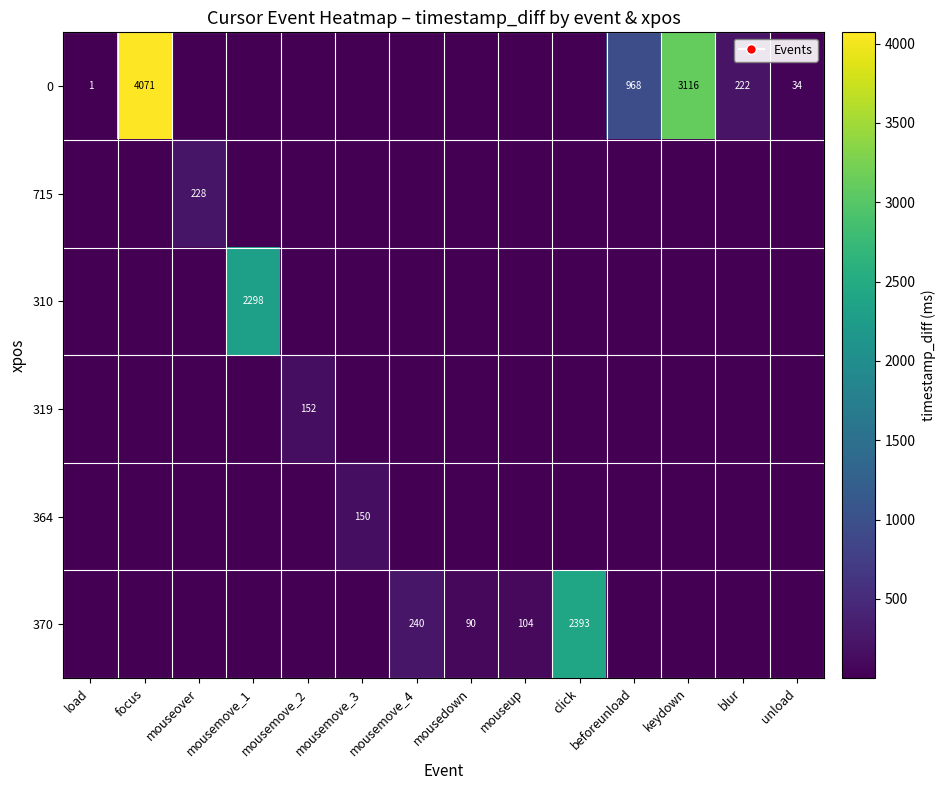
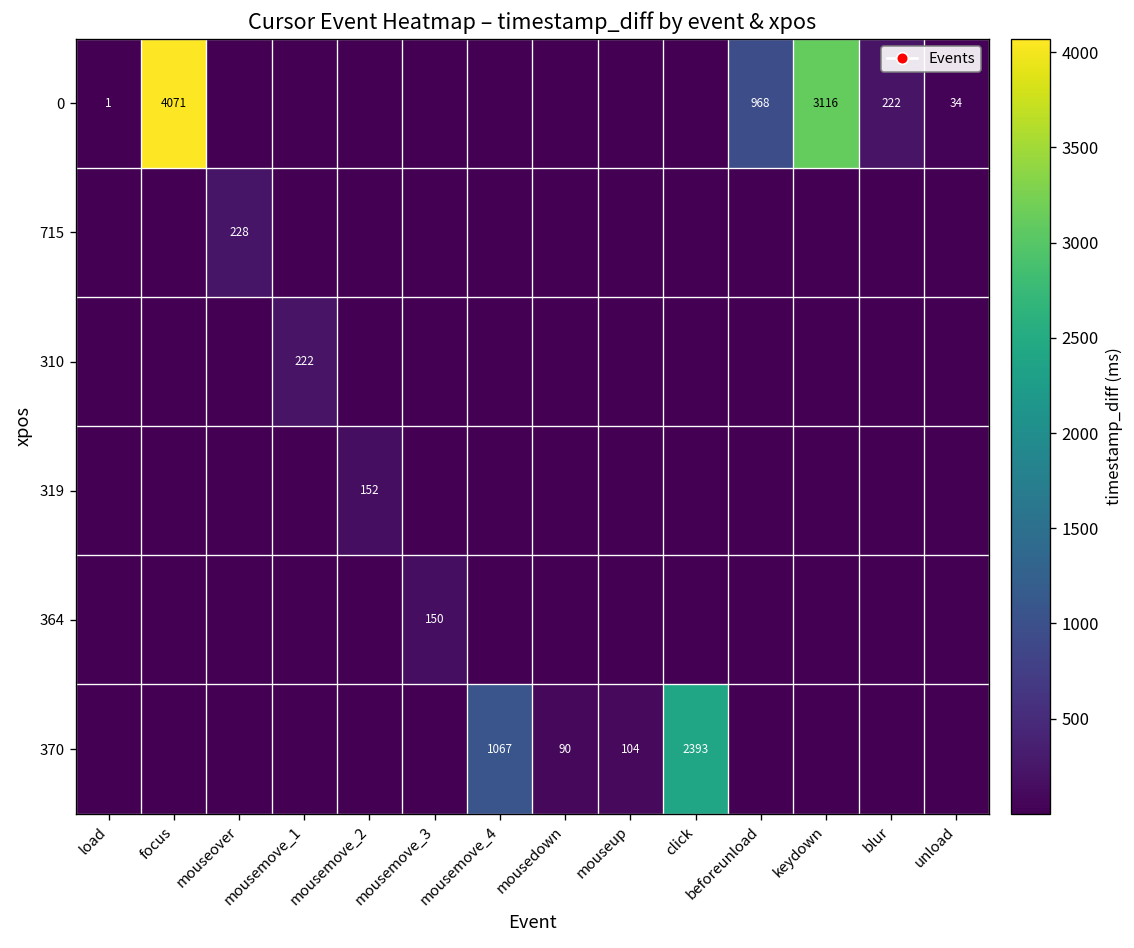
  {
    "0": {
      "load": 1,
      "focus": 4071,
      "beforeunload": 968,
      "keydown": 3116,
      "blur": 222,
      "unload": 34
    },
    "715": {
      "mouseover": 228
    },
    "310": {
-     "mousemove_1": 2298
+     "mousemove_1": 222
    },
    "319": {
      "mousemove_2": 152
    },
    "364": {
      "mousemove_3": 150
    },
    "370": {
-     "mousemove_4": 240,
+     "mousemove_4": 1067,
      "mousedown": 90,
      "mouseup": 104,
      "click": 2393
    }
  }
